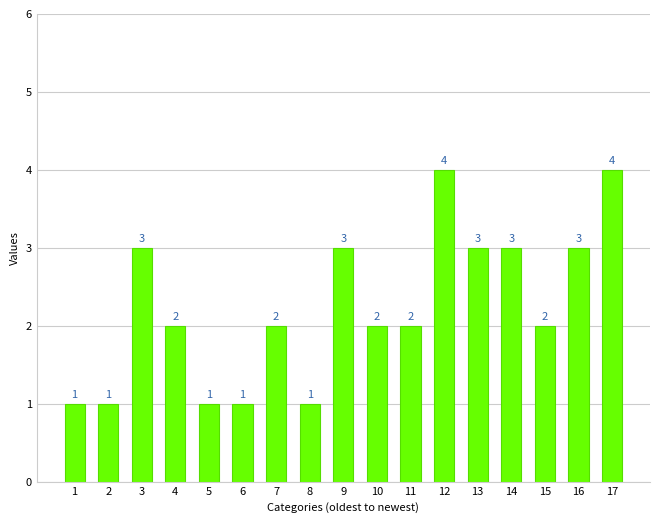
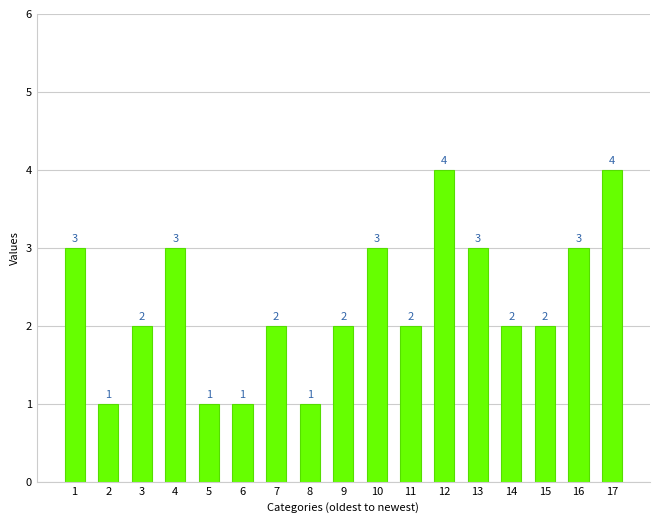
  {
-   "1": 1,
+   "1": 3,
    "2": 1,
-   "3": 3,
-   "4": 2,
+   "3": 2,
+   "4": 3,
    "5": 1,
    "6": 1,
    "7": 2,
    "8": 1,
-   "9": 3,
-   "10": 2,
+   "9": 2,
+   "10": 3,
    "11": 2,
    "12": 4,
    "13": 3,
-   "14": 3,
+   "14": 2,
    "15": 2,
    "16": 3,
    "17": 4
  }
